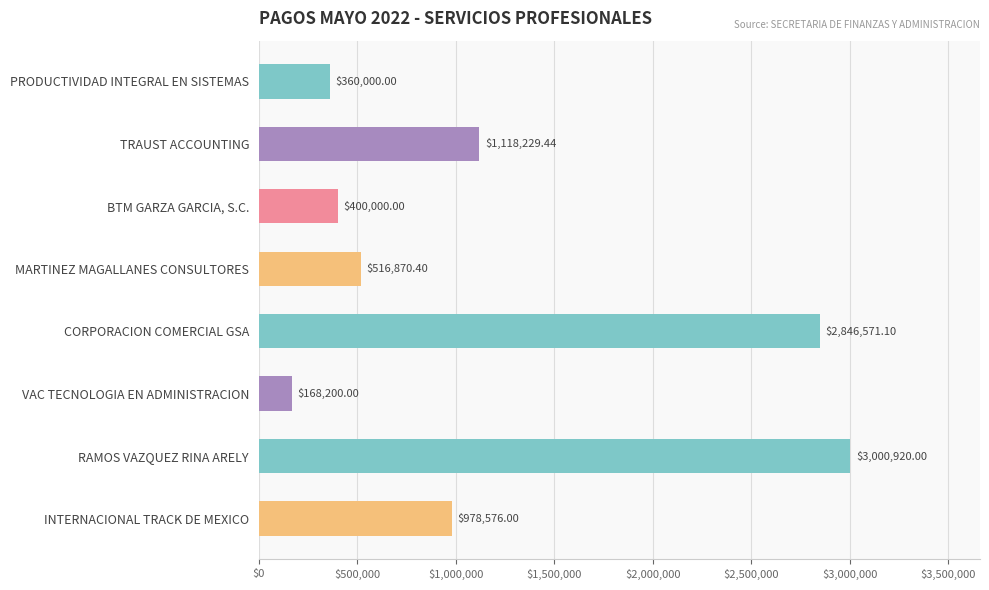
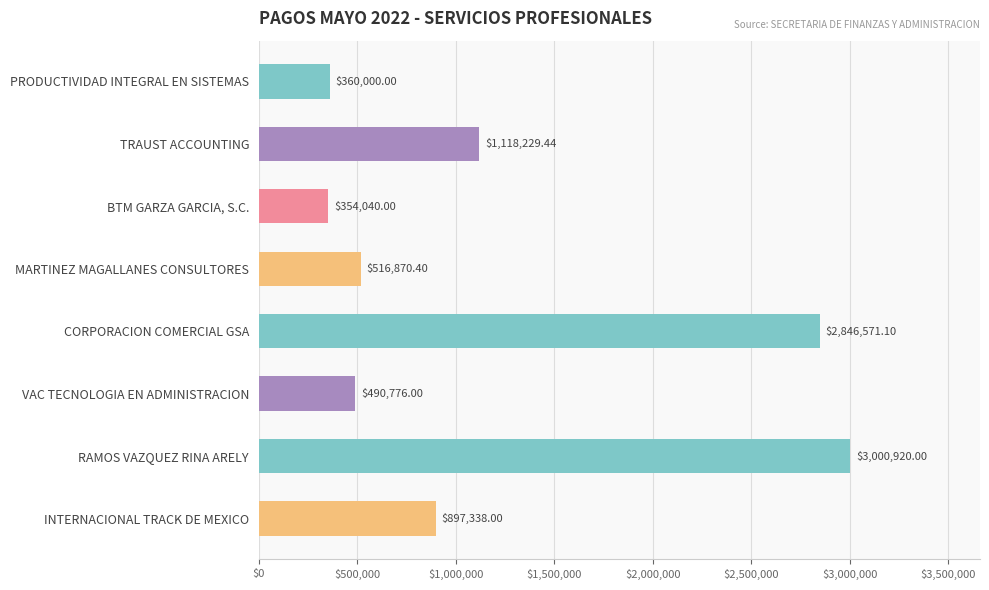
  {
    "PRODUCTIVIDAD INTEGRAL EN SISTEMAS": "$360,000.00",
    "TRAUST ACCOUNTING": "$1,118,229.44",
-   "BTM GARZA GARCIA, S.C.": "$400,000.00",
+   "BTM GARZA GARCIA, S.C.": "$354,040.00",
    "MARTINEZ MAGALLANES CONSULTORES": "$516,870.40",
    "CORPORACION COMERCIAL GSA": "$2,846,571.10",
-   "VAC TECNOLOGIA EN ADMINISTRACION": "$168,200.00",
+   "VAC TECNOLOGIA EN ADMINISTRACION": "$490,776.00",
    "RAMOS VAZQUEZ RINA ARELY": "$3,000,920.00",
-   "INTERNACIONAL TRACK DE MEXICO": "$978,576.00"
+   "INTERNACIONAL TRACK DE MEXICO": "$897,338.00"
  }
